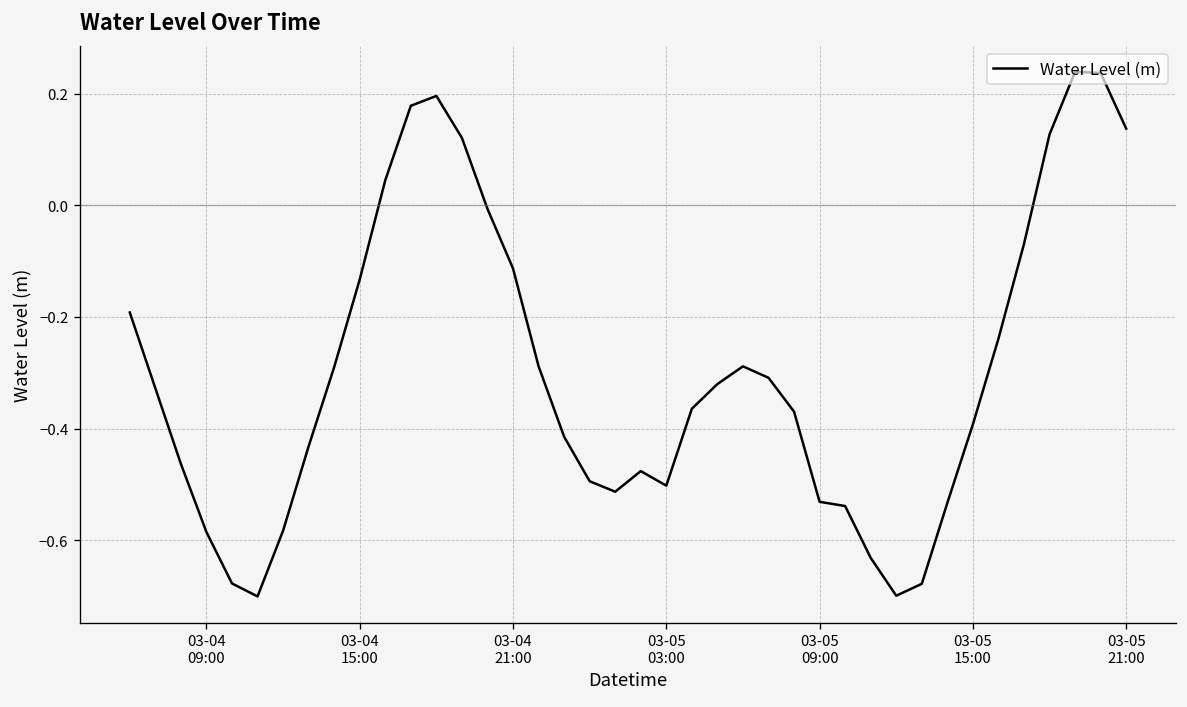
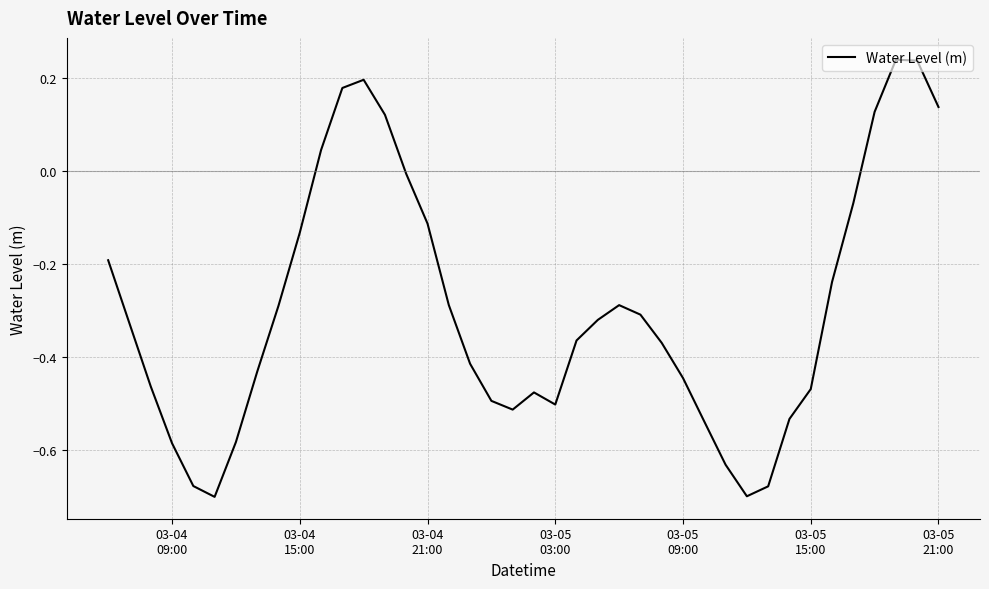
  {
    "03-04 09:00": -0.59,
    "03-04 15:00": -0.13,
    "03-04 21:00": -0.11,
    "03-05 03:00": -0.50,
-   "03-05 09:00": -0.53,
-   "03-05 15:00": -0.39,
+   "03-05 09:00": -0.45,
+   "03-05 15:00": -0.47,
    "03-05 21:00": 0.14
  }
